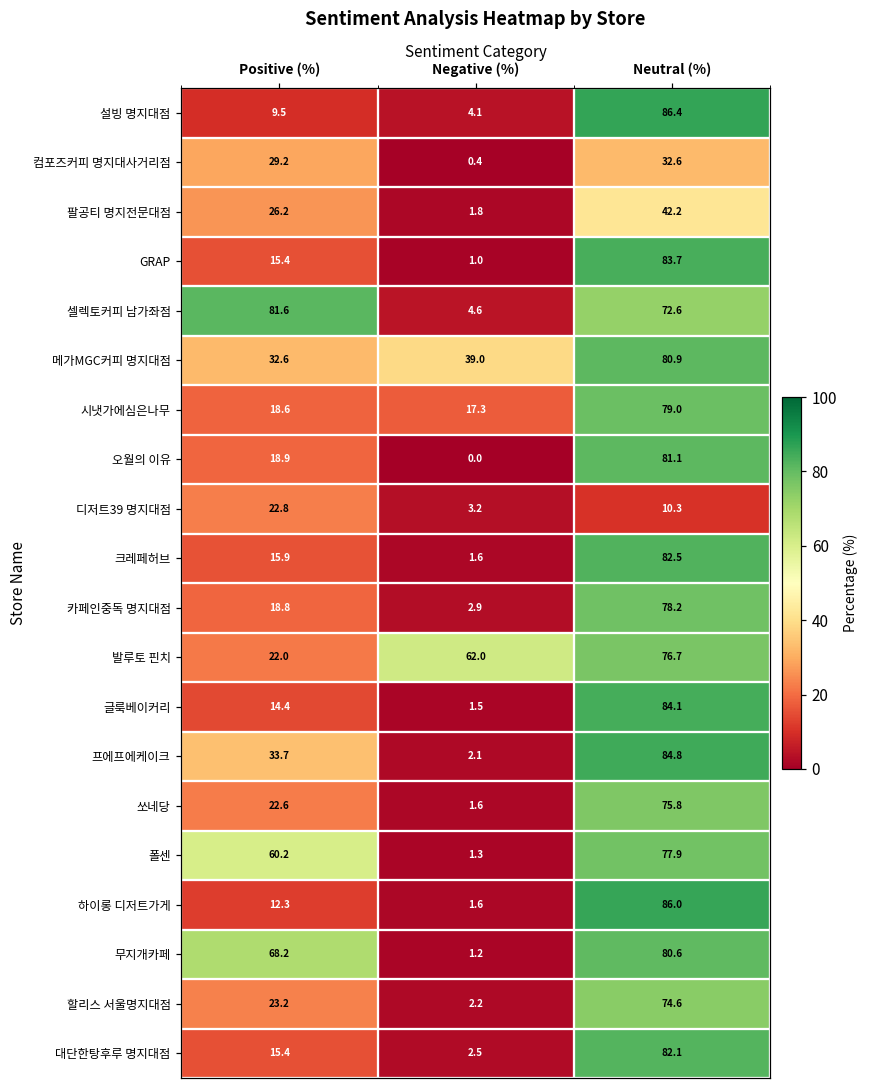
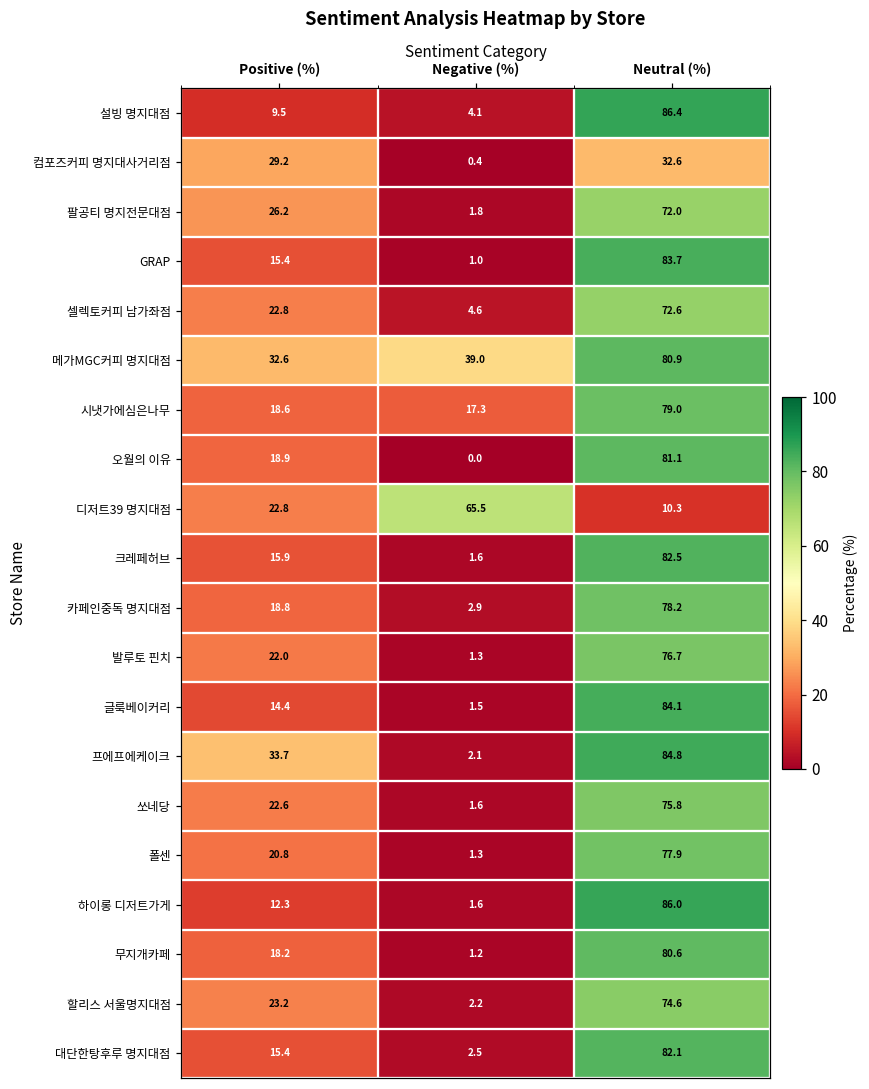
  {
    "설빙 명지대점": {
      "Positive (%)": 9.5,
      "Negative (%)": 4.1,
      "Neutral (%)": 86.4
    },
    "컴포즈커피 명지대사거리점": {
      "Positive (%)": 29.2,
      "Negative (%)": 0.4,
      "Neutral (%)": 32.6
    },
    "팔공티 명지전문대점": {
      "Positive (%)": 26.2,
      "Negative (%)": 1.8,
-     "Neutral (%)": 42.2
+     "Neutral (%)": 72.0
    },
    "GRAP": {
      "Positive (%)": 15.4,
      "Negative (%)": 1.0,
      "Neutral (%)": 83.7
    },
    "셀렉토커피 남가좌점": {
-     "Positive (%)": 81.6,
+     "Positive (%)": 22.8,
      "Negative (%)": 4.6,
      "Neutral (%)": 72.6
    },
    "메가MGC커피 명지대점": {
      "Positive (%)": 32.6,
      "Negative (%)": 39.0,
      "Neutral (%)": 80.9
    },
    "시냇가에심은나무": {
      "Positive (%)": 18.6,
      "Negative (%)": 17.3,
      "Neutral (%)": 79.0
    },
    "오월의 이유": {
      "Positive (%)": 18.9,
      "Negative (%)": 0.0,
      "Neutral (%)": 81.1
    },
    "디저트39 명지대점": {
      "Positive (%)": 22.8,
-     "Negative (%)": 3.2,
+     "Negative (%)": 65.5,
      "Neutral (%)": 10.3
    },
    "크레페허브": {
      "Positive (%)": 15.9,
      "Negative (%)": 1.6,
      "Neutral (%)": 82.5
    },
    "카페인중독 명지대점": {
      "Positive (%)": 18.8,
      "Negative (%)": 2.9,
      "Neutral (%)": 78.2
    },
    "발루토 핀치": {
      "Positive (%)": 22.0,
-     "Negative (%)": 62.0,
+     "Negative (%)": 1.3,
      "Neutral (%)": 76.7
    },
    "글룩베이커리": {
      "Positive (%)": 14.4,
      "Negative (%)": 1.5,
      "Neutral (%)": 84.1
    },
    "프에프에케이크": {
      "Positive (%)": 33.7,
      "Negative (%)": 2.1,
      "Neutral (%)": 84.8
    },
    "쏘네당": {
      "Positive (%)": 22.6,
      "Negative (%)": 1.6,
      "Neutral (%)": 75.8
    },
    "폴센": {
-     "Positive (%)": 60.2,
+     "Positive (%)": 20.8,
      "Negative (%)": 1.3,
      "Neutral (%)": 77.9
    },
    "하이롱 디저트가게": {
      "Positive (%)": 12.3,
      "Negative (%)": 1.6,
      "Neutral (%)": 86.0
    },
    "무지개카페": {
-     "Positive (%)": 68.2,
+     "Positive (%)": 18.2,
      "Negative (%)": 1.2,
      "Neutral (%)": 80.6
    },
    "할리스 서울명지대점": {
      "Positive (%)": 23.2,
      "Negative (%)": 2.2,
      "Neutral (%)": 74.6
    },
    "대단한탕후루 명지대점": {
      "Positive (%)": 15.4,
      "Negative (%)": 2.5,
      "Neutral (%)": 82.1
    }
  }
